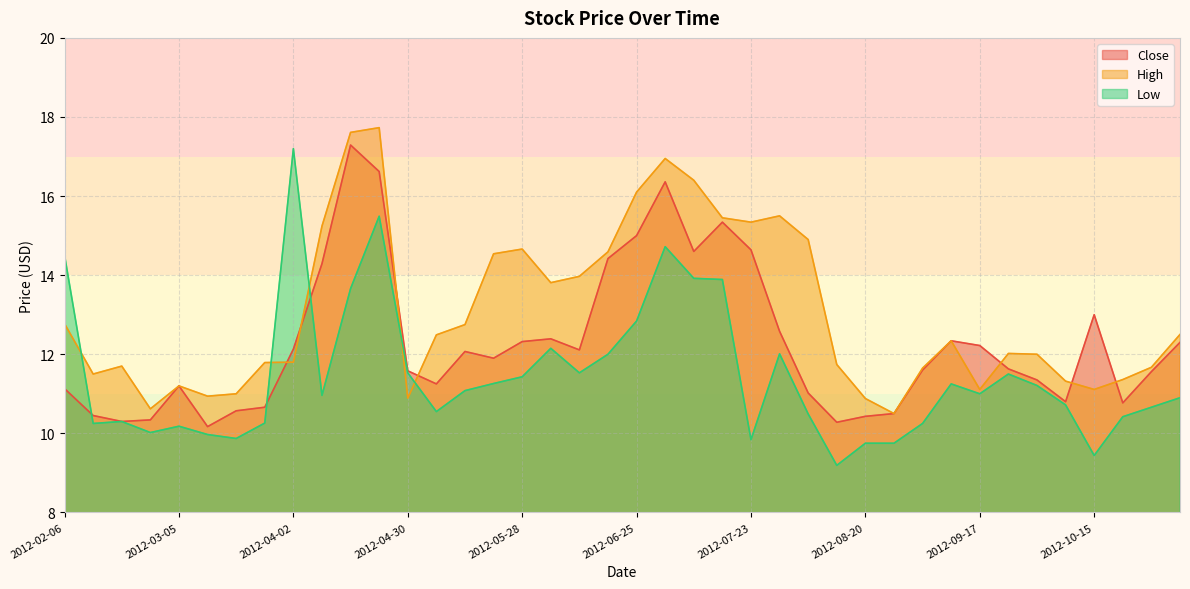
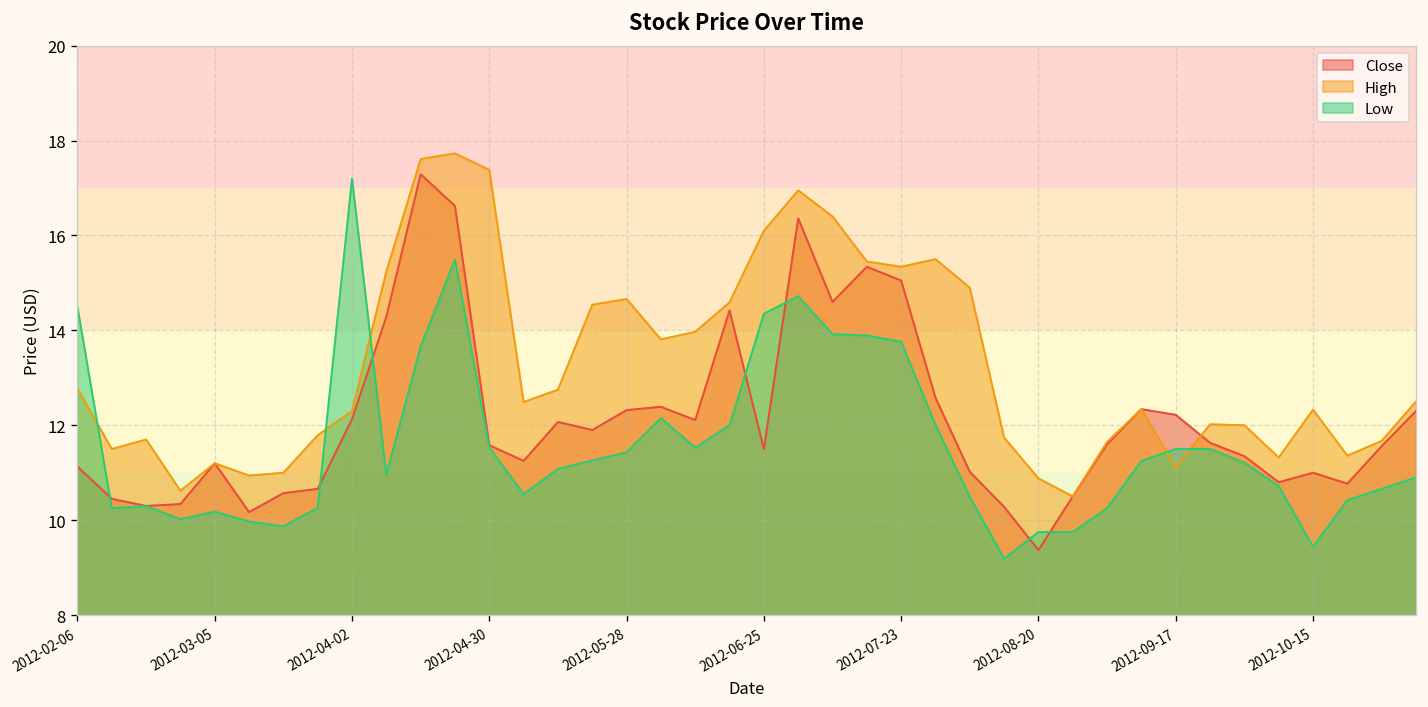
  {
    "Close": {
      "2012-02-06": 11.1,
      "2012-04-02": 12.1,
      "2012-05-28": 12.3,
-     "2012-06-25": 15.0,
-     "2012-07-23": 14.6,
-     "2012-08-20": 10.4,
+     "2012-06-25": 11.5,
+     "2012-07-23": 15.1,
+     "2012-08-20": 9.4,
      "2012-09-17": 12.2,
-     "2012-10-15": 13
+     "2012-10-15": 11
    },
    "High": {
      "2012-02-06": 12.8,
-     "2012-04-02": 11.8,
-     "2012-04-30": 10.9,
+     "2012-04-02": 12.3,
+     "2012-04-30": 17.4,
      "2012-05-28": 14.7,
      "2012-06-25": 16.1,
      "2012-07-23": 15.3,
      "2012-08-20": 10.9,
      "2012-09-17": 11.1,
-     "2012-10-15": 11.1
+     "2012-10-15": 12.3
    },
    "Low": {
      "2012-02-06": 14.5,
      "2012-03-05": 10.2,
      "2012-04-02": 17.2,
      "2012-05-28": 11.4,
-     "2012-06-25": 12.8,
-     "2012-07-23": 9.8,
+     "2012-06-25": 14.4,
+     "2012-07-23": 13.8,
      "2012-08-20": 9.8,
-     "2012-09-17": 11.0,
+     "2012-09-17": 11.5,
      "2012-10-15": 9.4
    }
  }
